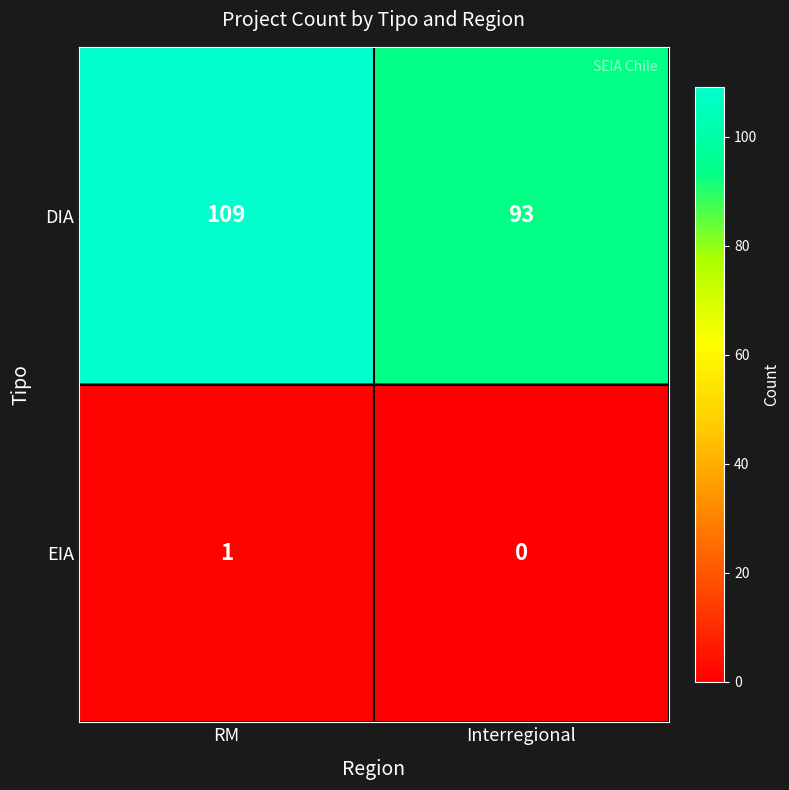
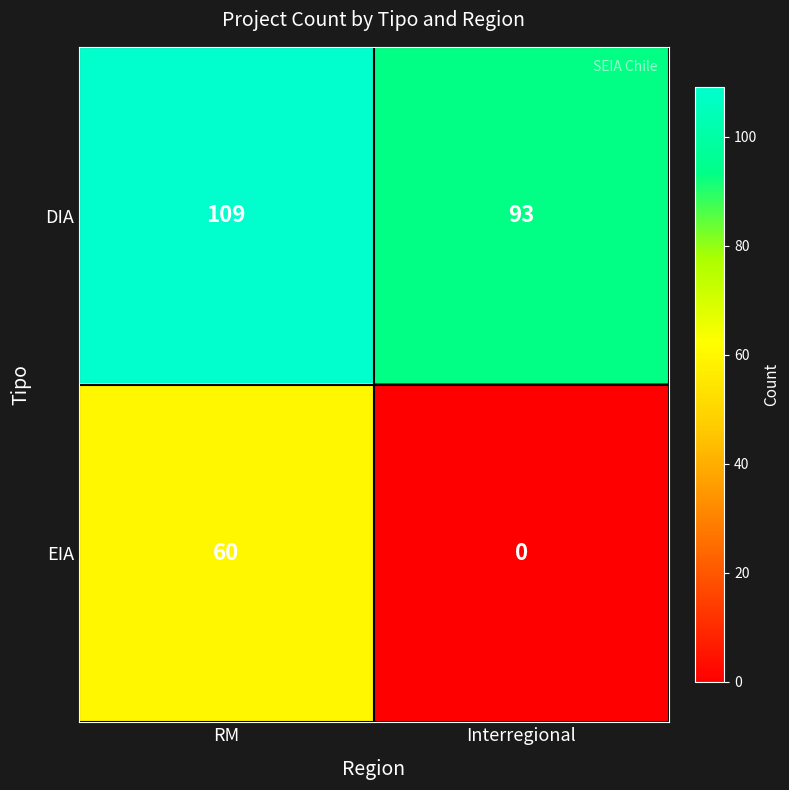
  {
    "DIA": {
      "RM": 109
    },
    "EIA": {
-     "RM": 1,
+     "RM": 60,
      "Interregional": 0
    }
  }
